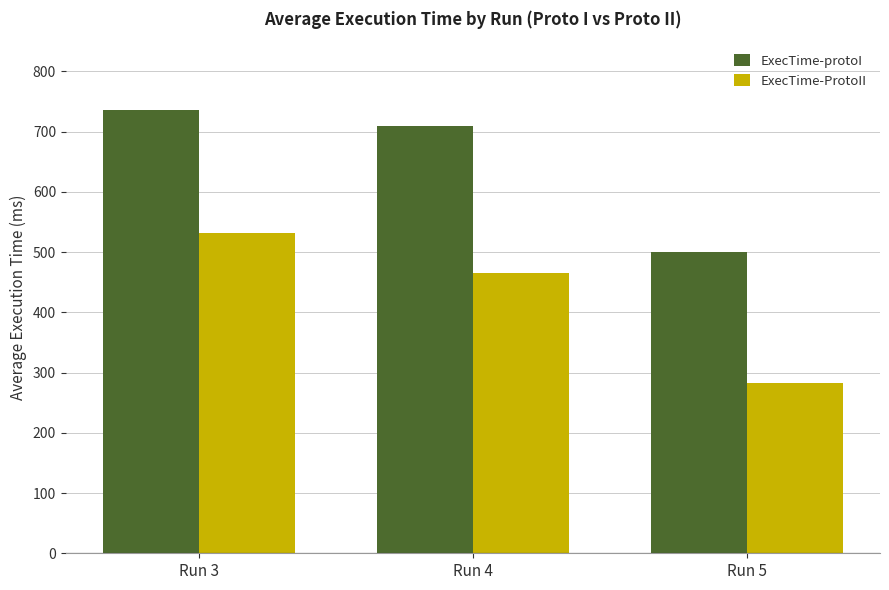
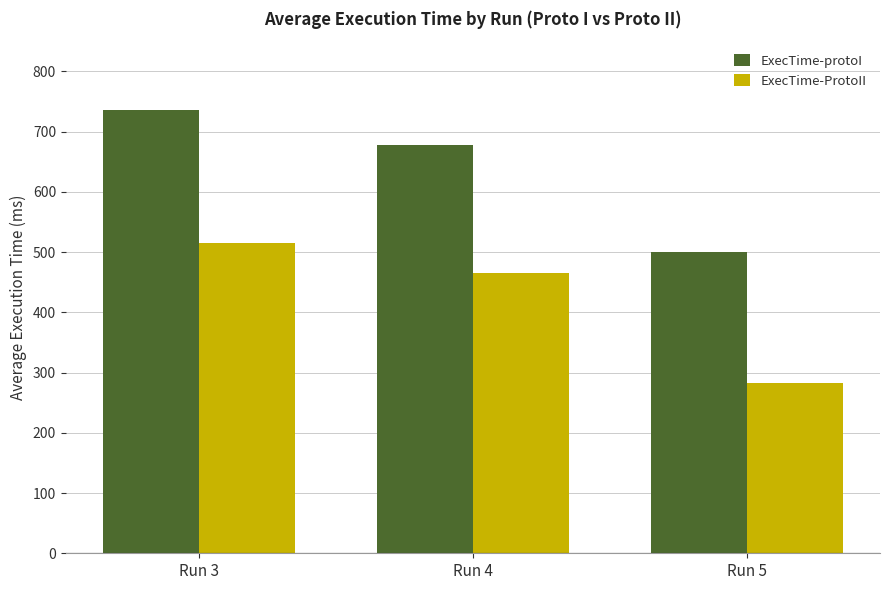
  {
    "ExecTime-protoI": {
      "Run 3": 740,
-     "Run 4": 710,
+     "Run 4": 680,
      "Run 5": 500
    },
    "ExecTime-ProtoII": {
-     "Run 3": 530,
+     "Run 3": 510,
      "Run 4": 470,
      "Run 5": 280
    }
  }
